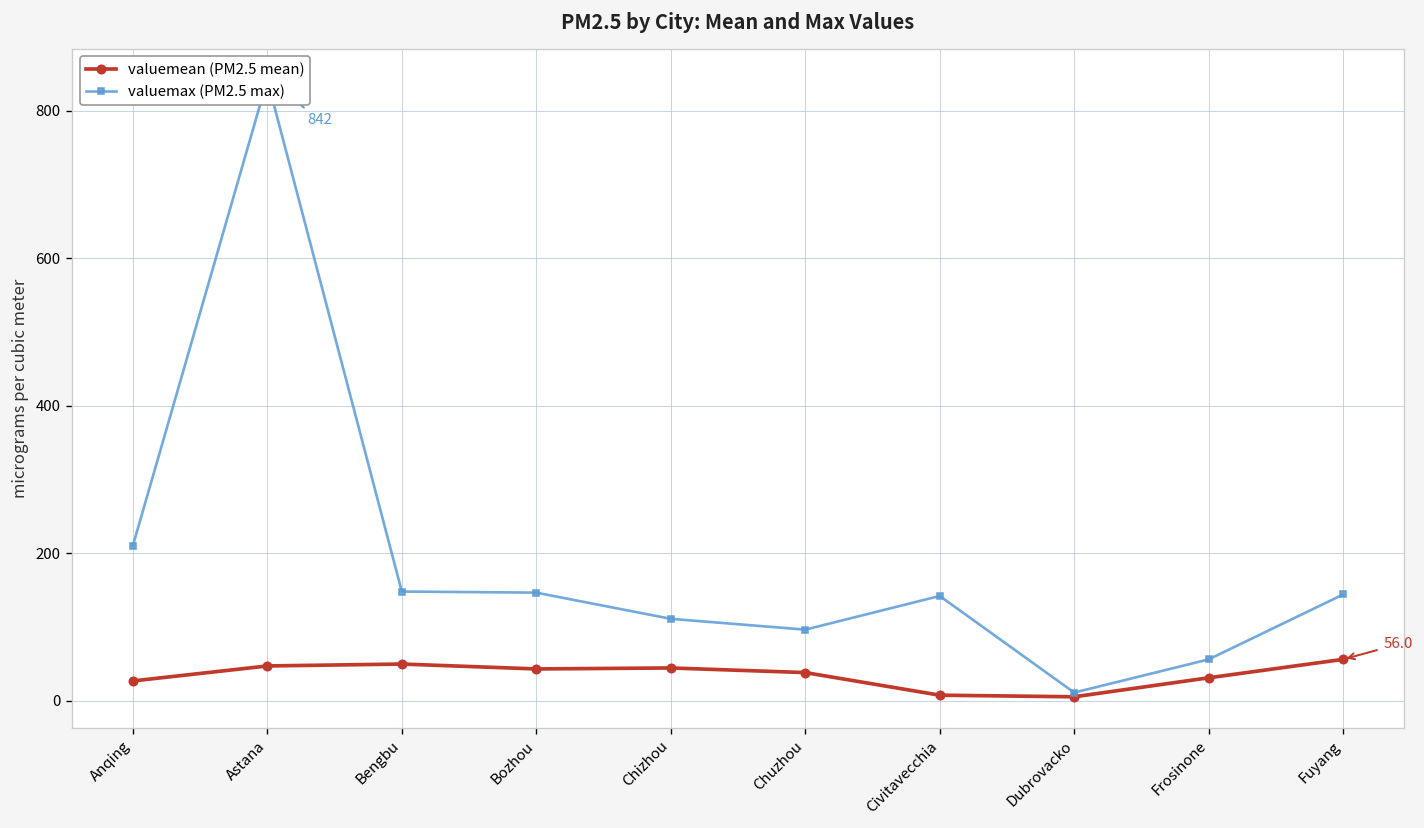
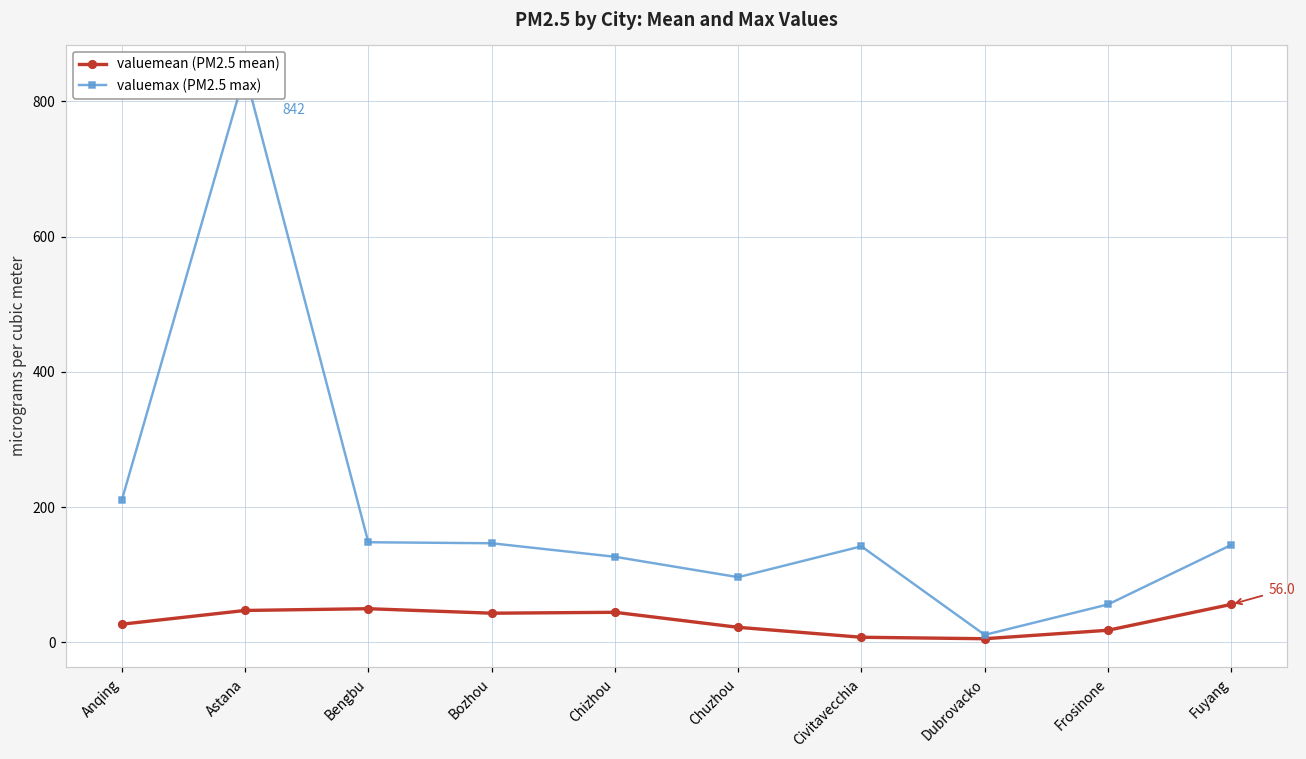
  {
    "valuemean (PM2.5 mean)": {
      "Anqing": 30,
      "Astana": 50,
      "Bengbu": 50,
      "Bozhou": 40,
      "Chizhou": 40,
-     "Chuzhou": 40,
+     "Chuzhou": 20,
      "Civitavecchia": 10,
      "Dubrovacko": 10,
-     "Frosinone": 30
+     "Frosinone": 20
    },
    "valuemax (PM2.5 max)": {
      "Anqing": 210,
      "Bengbu": 150,
      "Bozhou": 150,
-     "Chizhou": 110,
+     "Chizhou": 130,
      "Chuzhou": 100,
      "Civitavecchia": 140,
      "Dubrovacko": 10,
      "Frosinone": 60,
      "Fuyang": 140
    }
  }
